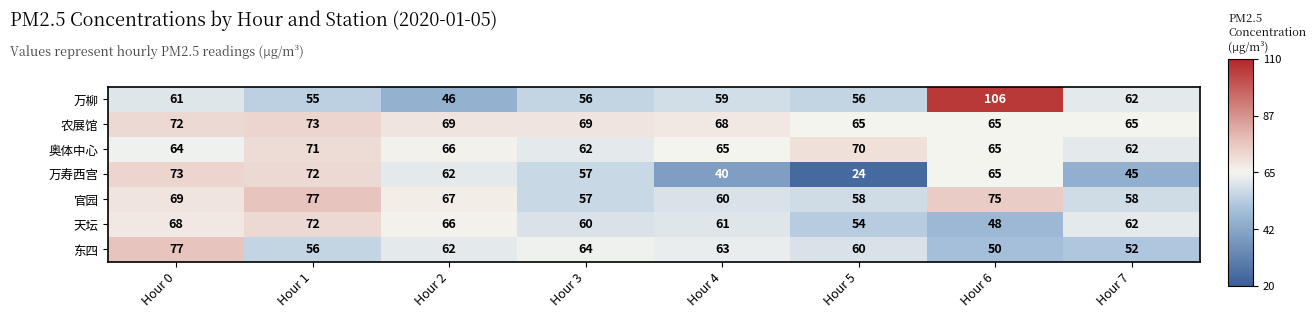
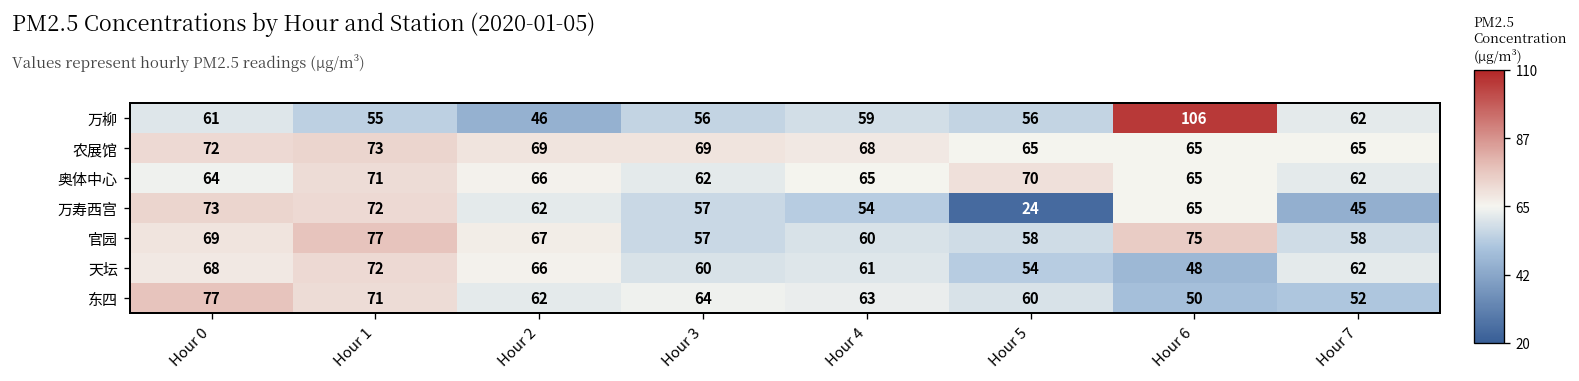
  {
    "万柳": {
      "Hour 0": 61,
      "Hour 1": 55,
      "Hour 2": 46,
      "Hour 3": 56,
      "Hour 4": 59,
      "Hour 5": 56,
      "Hour 6": 106,
      "Hour 7": 62
    },
    "农展馆": {
      "Hour 0": 72,
      "Hour 1": 73,
      "Hour 2": 69,
      "Hour 3": 69,
      "Hour 4": 68,
      "Hour 5": 65,
      "Hour 6": 65,
      "Hour 7": 65
    },
    "奥体中心": {
      "Hour 0": 64,
      "Hour 1": 71,
      "Hour 2": 66,
      "Hour 3": 62,
      "Hour 4": 65,
      "Hour 5": 70,
      "Hour 6": 65,
      "Hour 7": 62
    },
    "万寿西宫": {
      "Hour 0": 73,
      "Hour 1": 72,
      "Hour 2": 62,
      "Hour 3": 57,
-     "Hour 4": 40,
+     "Hour 4": 54,
      "Hour 5": 24,
      "Hour 6": 65,
      "Hour 7": 45
    },
    "官园": {
      "Hour 0": 69,
      "Hour 1": 77,
      "Hour 2": 67,
      "Hour 3": 57,
      "Hour 4": 60,
      "Hour 5": 58,
      "Hour 6": 75,
      "Hour 7": 58
    },
    "天坛": {
      "Hour 0": 68,
      "Hour 1": 72,
      "Hour 2": 66,
      "Hour 3": 60,
      "Hour 4": 61,
      "Hour 5": 54,
      "Hour 6": 48,
      "Hour 7": 62
    },
    "东四": {
      "Hour 0": 77,
-     "Hour 1": 56,
+     "Hour 1": 71,
      "Hour 2": 62,
      "Hour 3": 64,
      "Hour 4": 63,
      "Hour 5": 60,
      "Hour 6": 50,
      "Hour 7": 52
    }
  }
